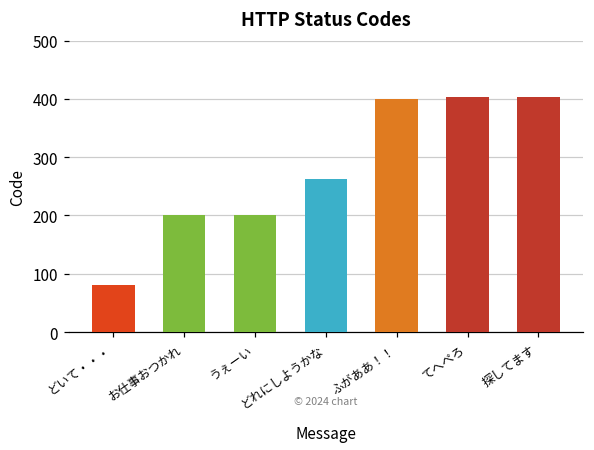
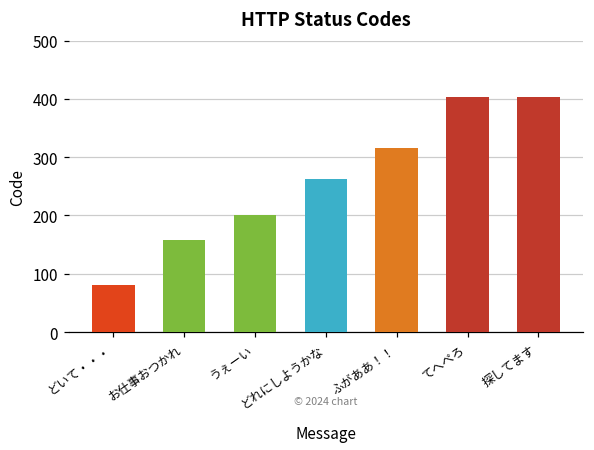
  {
    "どいて・・・": 80,
-   "お仕事おつかれ": 200,
+   "お仕事おつかれ": 160,
    "うぇーい": 200,
    "どれにしようかな": 260,
-   "ふがああ！！": 400,
+   "ふがああ！！": 320,
    "てへぺろ": 400,
    "探してます": 400
  }
